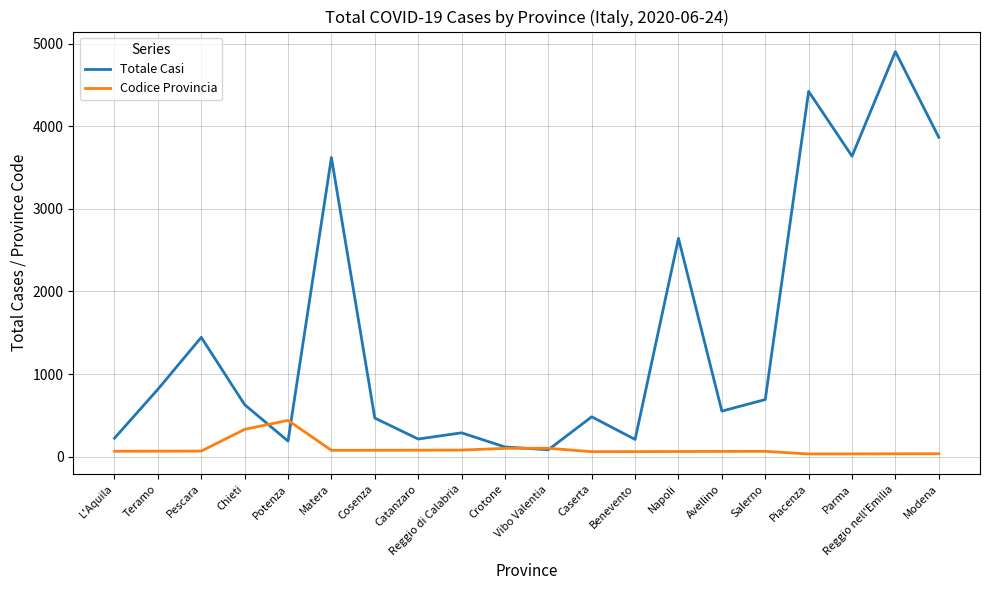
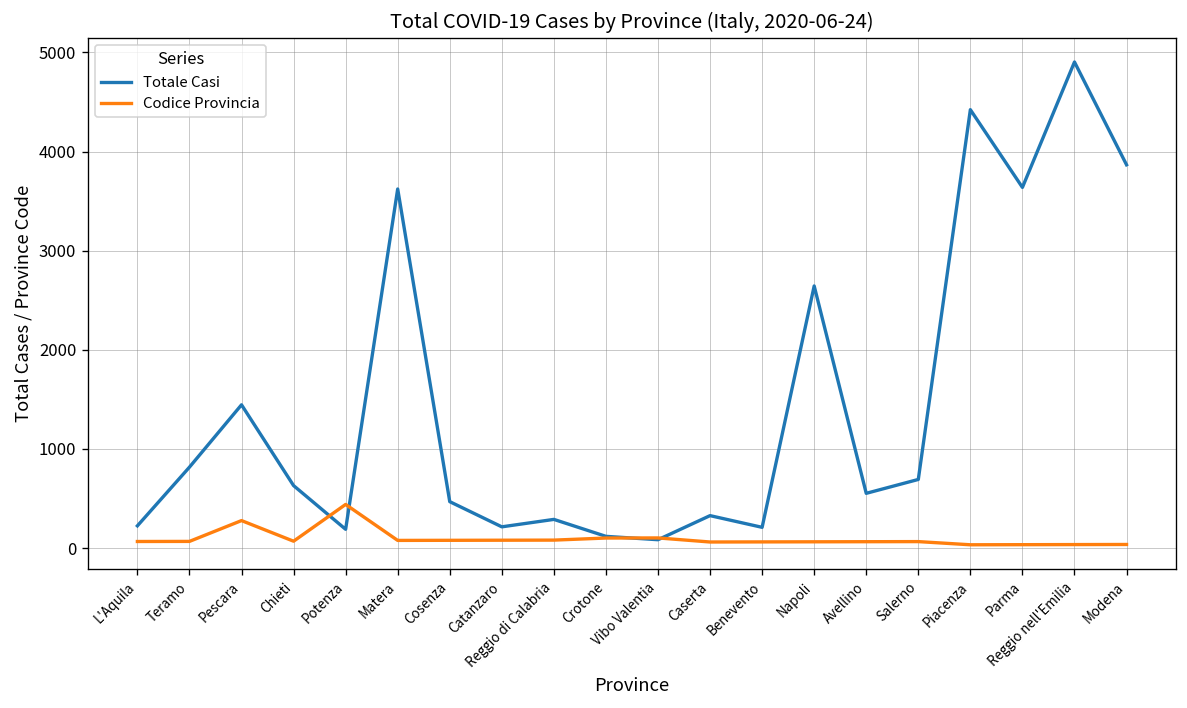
  {
    "Totale Casi": {
      "L'Aquila": 200,
      "Teramo": 800,
      "Pescara": 1400,
      "Chieti": 600,
      "Potenza": 200,
      "Matera": 3600,
      "Cosenza": 500,
      "Catanzaro": 200,
      "Reggio di Calabria": 300,
-     "Caserta": 500,
+     "Caserta": 300,
      "Benevento": 200,
      "Napoli": 2600,
      "Avellino": 600,
      "Salerno": 700,
      "Piacenza": 4400,
      "Parma": 3600,
      "Reggio nell'Emilia": 4900,
      "Modena": 3900
    },
    "Codice Provincia": {
      "L'Aquila": 100,
      "Teramo": 100,
-     "Pescara": 100,
-     "Chieti": 300,
+     "Pescara": 300,
+     "Chieti": 100,
      "Potenza": 400,
      "Matera": 100,
      "Cosenza": 100,
      "Catanzaro": 100,
      "Reggio di Calabria": 100,
      "Caserta": 100,
      "Benevento": 100,
      "Napoli": 100,
      "Avellino": 100,
      "Salerno": 100,
      "Piacenza": 0,
      "Parma": 0,
      "Reggio nell'Emilia": 0,
      "Modena": 0
    }
  }
